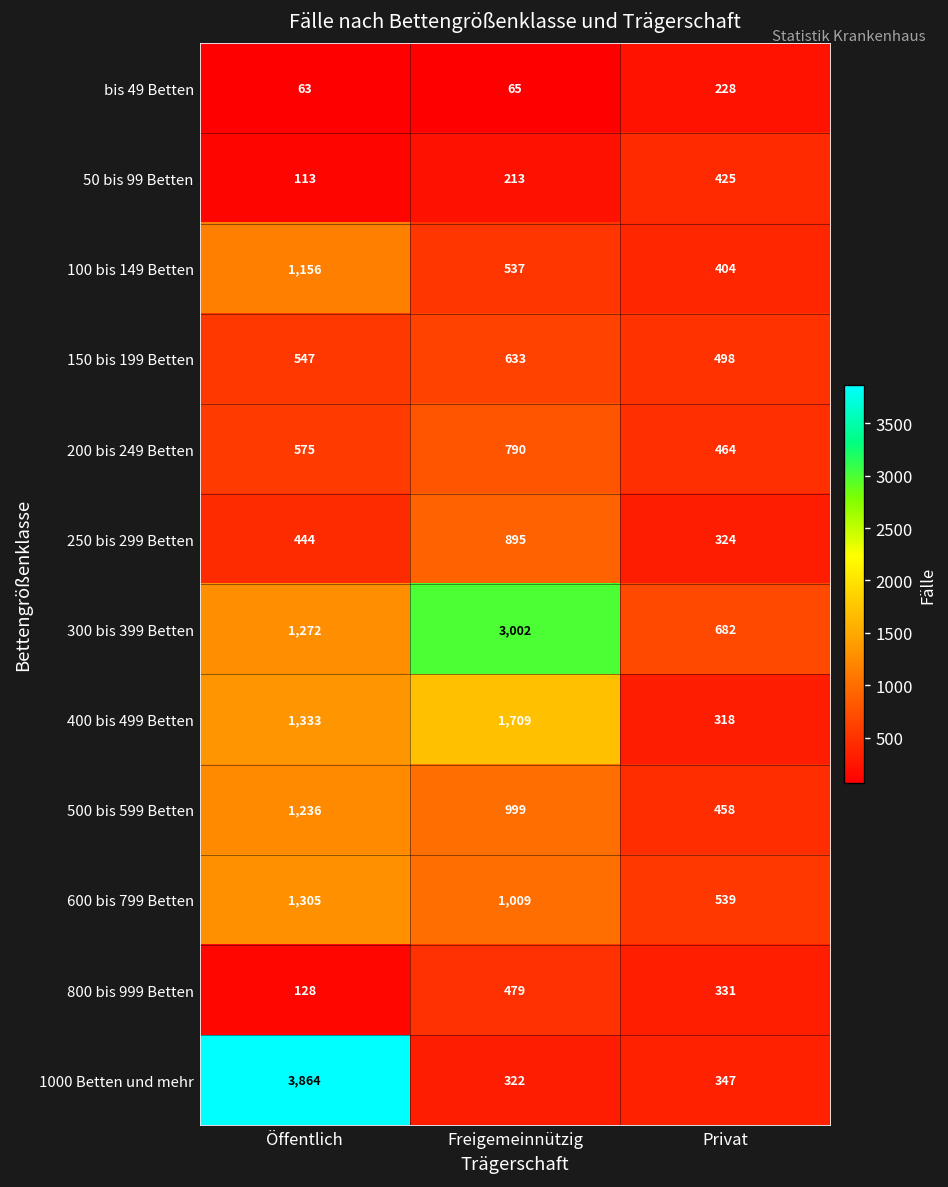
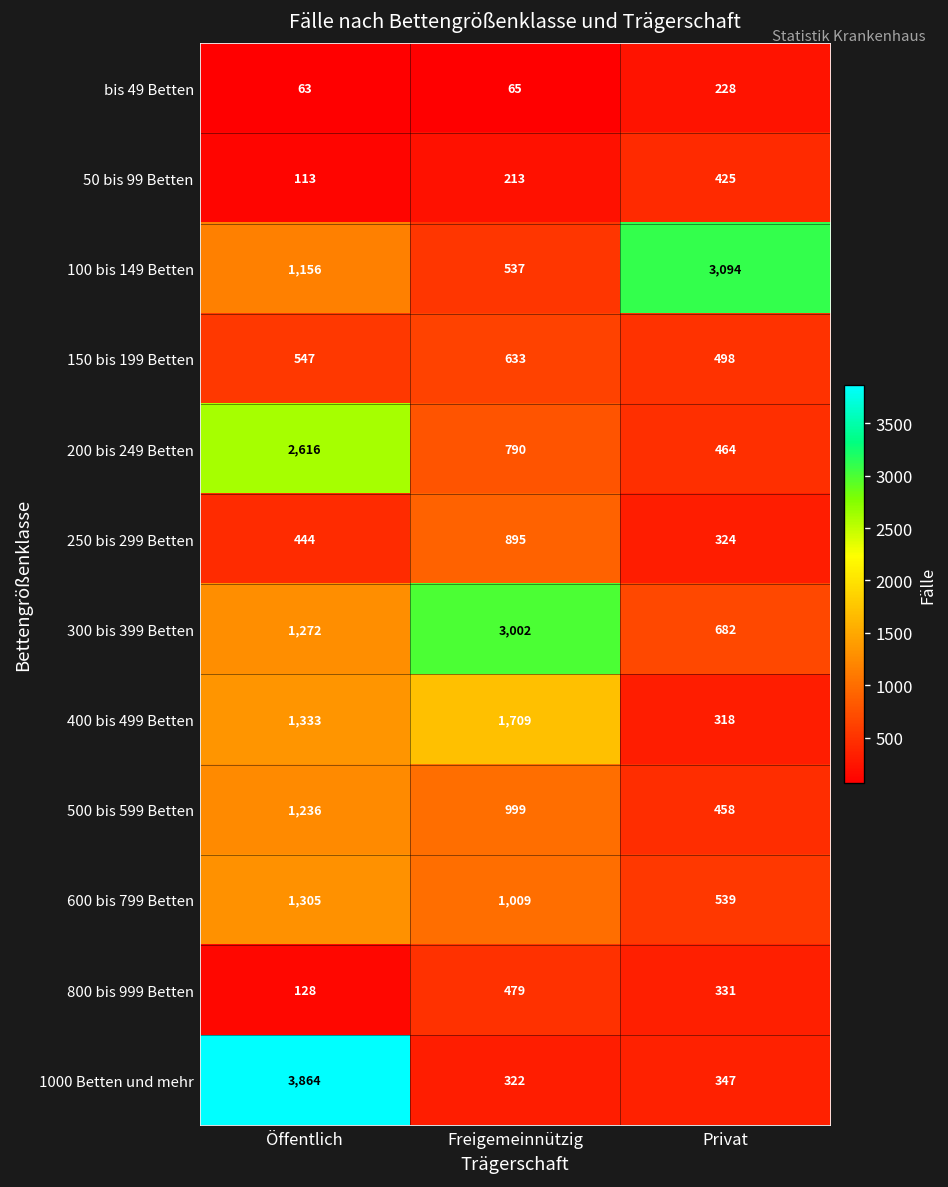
  {
    "bis 49 Betten": {
      "Öffentlich": "63",
      "Freigemeinnützig": "65",
      "Privat": "228"
    },
    "50 bis 99 Betten": {
      "Öffentlich": "113",
      "Freigemeinnützig": "213",
      "Privat": "425"
    },
    "100 bis 149 Betten": {
      "Öffentlich": "1,156",
      "Freigemeinnützig": "537",
-     "Privat": "404"
+     "Privat": "3,094"
    },
    "150 bis 199 Betten": {
      "Öffentlich": "547",
      "Freigemeinnützig": "633",
      "Privat": "498"
    },
    "200 bis 249 Betten": {
-     "Öffentlich": "575",
+     "Öffentlich": "2,616",
      "Freigemeinnützig": "790",
      "Privat": "464"
    },
    "250 bis 299 Betten": {
      "Öffentlich": "444",
      "Freigemeinnützig": "895",
      "Privat": "324"
    },
    "300 bis 399 Betten": {
      "Öffentlich": "1,272",
      "Freigemeinnützig": "3,002",
      "Privat": "682"
    },
    "400 bis 499 Betten": {
      "Öffentlich": "1,333",
      "Freigemeinnützig": "1,709",
      "Privat": "318"
    },
    "500 bis 599 Betten": {
      "Öffentlich": "1,236",
      "Freigemeinnützig": "999",
      "Privat": "458"
    },
    "600 bis 799 Betten": {
      "Öffentlich": "1,305",
      "Freigemeinnützig": "1,009",
      "Privat": "539"
    },
    "800 bis 999 Betten": {
      "Öffentlich": "128",
      "Freigemeinnützig": "479",
      "Privat": "331"
    },
    "1000 Betten und mehr": {
      "Öffentlich": "3,864",
      "Freigemeinnützig": "322",
      "Privat": "347"
    }
  }
